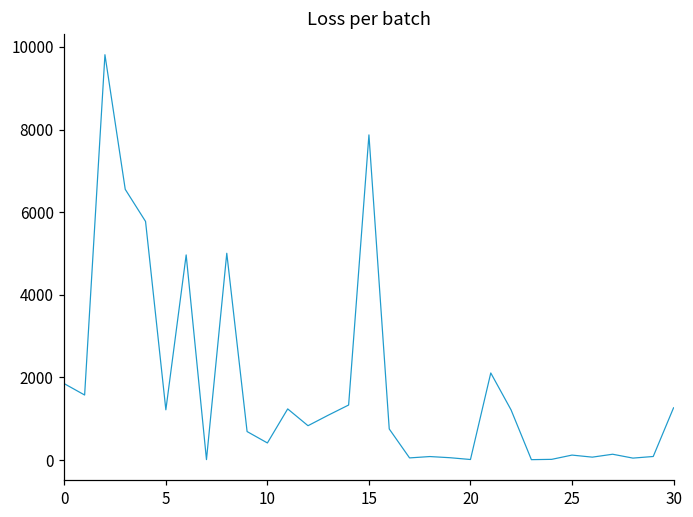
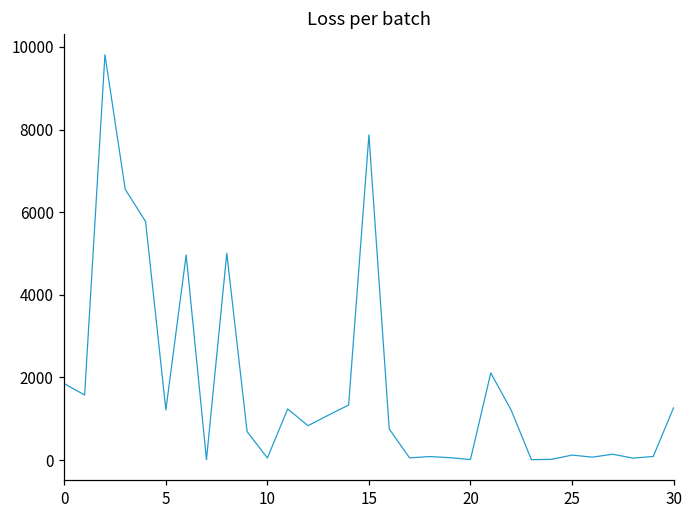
  {
    "0": 1800,
    "5": 1200,
-   "10": 400,
+   "10": 0,
    "15": 7900,
    "20": 0,
    "25": 100,
    "30": 1300
  }
